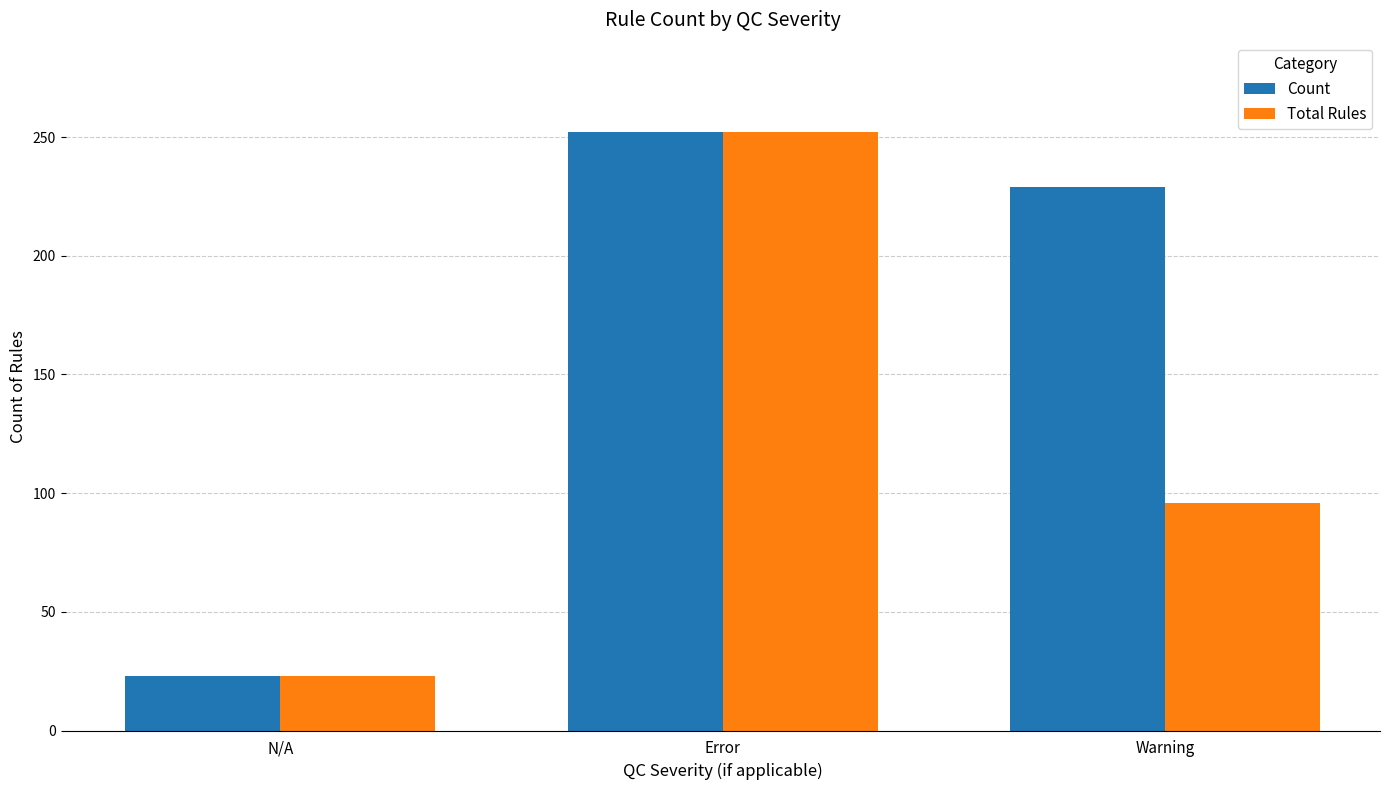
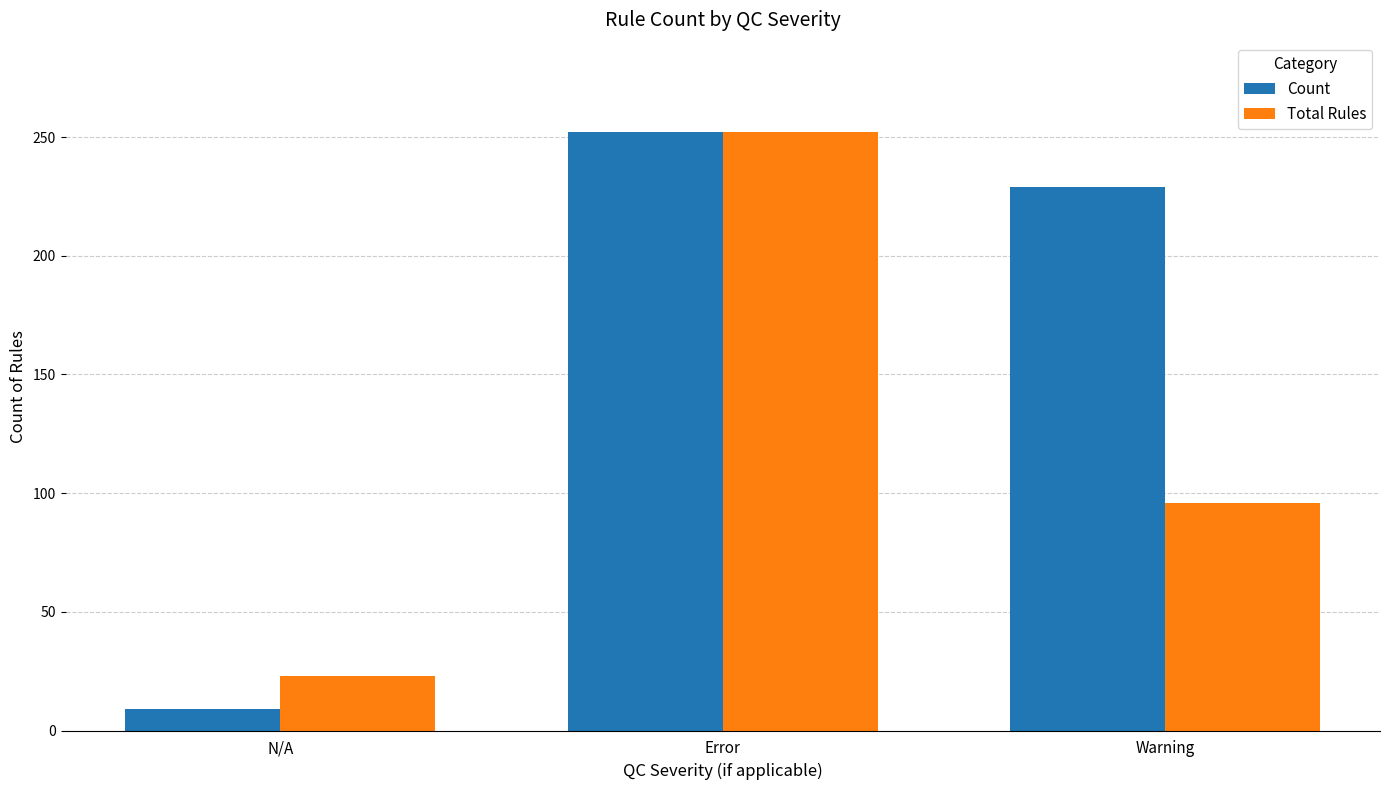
  {
    "Count": {
-     "N/A": 23,
+     "N/A": 9,
      "Error": 252,
      "Warning": 229
    },
    "Total Rules": {
      "N/A": 23,
      "Error": 252,
      "Warning": 96
    }
  }
